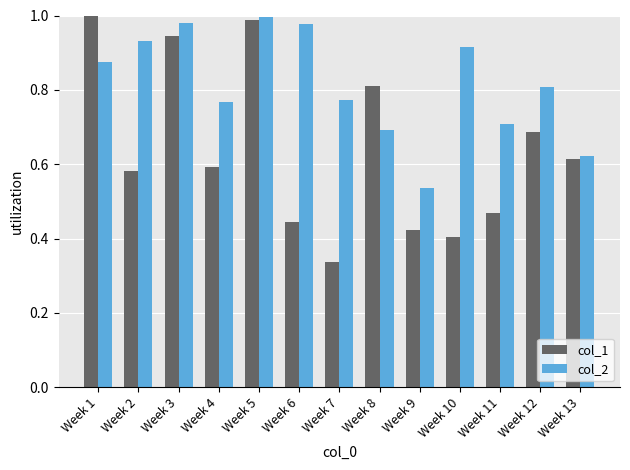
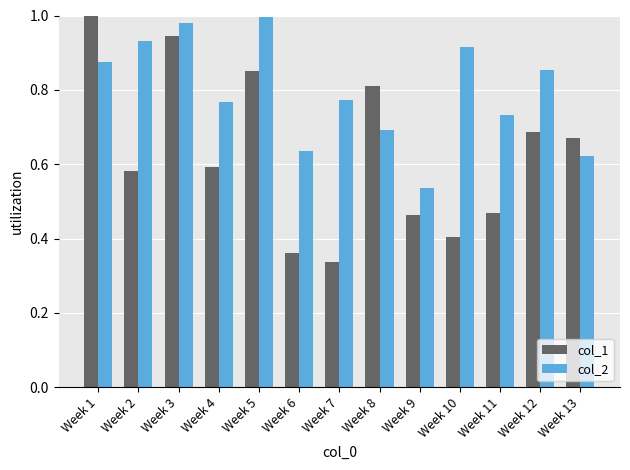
  {
    "col_1": {
      "Week 1": 1.00,
      "Week 2": 0.58,
      "Week 3": 0.95,
      "Week 4": 0.59,
-     "Week 5": 0.99,
-     "Week 6": 0.45,
+     "Week 5": 0.85,
+     "Week 6": 0.36,
      "Week 7": 0.34,
      "Week 8": 0.81,
-     "Week 9": 0.42,
+     "Week 9": 0.46,
      "Week 10": 0.40,
      "Week 11": 0.47,
      "Week 12": 0.69,
-     "Week 13": 0.61
+     "Week 13": 0.67
    },
    "col_2": {
      "Week 1": 0.87,
      "Week 2": 0.93,
      "Week 3": 0.98,
      "Week 4": 0.77,
      "Week 5": 1.00,
-     "Week 6": 0.98,
+     "Week 6": 0.64,
      "Week 7": 0.77,
      "Week 8": 0.69,
      "Week 9": 0.54,
      "Week 10": 0.92,
-     "Week 11": 0.71,
-     "Week 12": 0.81,
+     "Week 11": 0.73,
+     "Week 12": 0.85,
      "Week 13": 0.62
    }
  }
